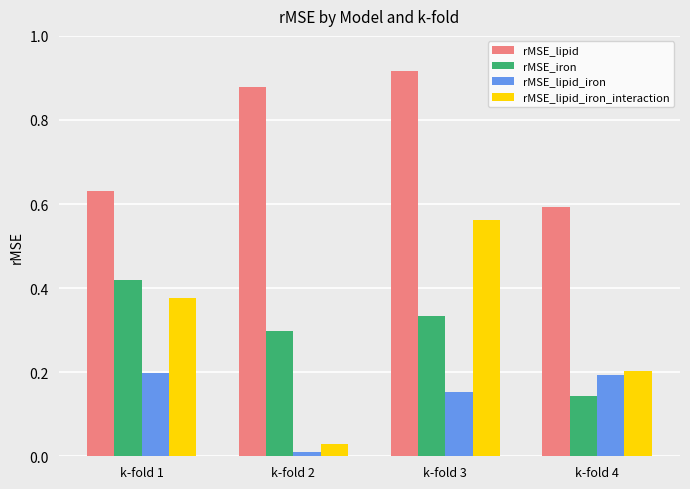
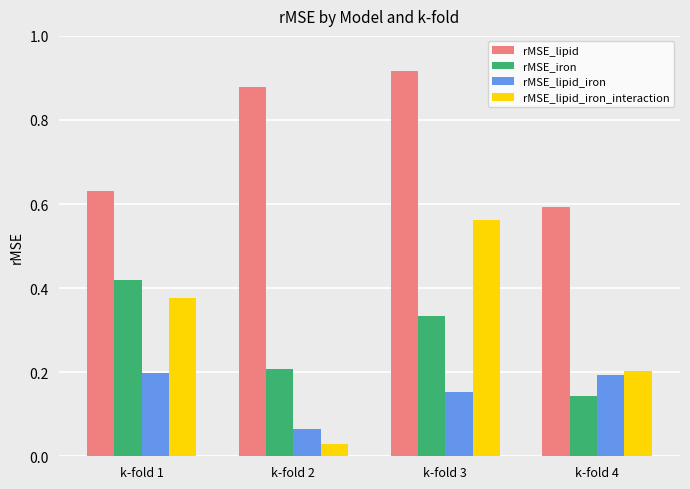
  {
    "rMSE_lipid": {
      "k-fold 1": 0.63,
      "k-fold 2": 0.88,
      "k-fold 3": 0.92,
      "k-fold 4": 0.59
    },
    "rMSE_iron": {
      "k-fold 1": 0.42,
-     "k-fold 2": 0.30,
+     "k-fold 2": 0.21,
      "k-fold 3": 0.33,
      "k-fold 4": 0.14
    },
    "rMSE_lipid_iron": {
      "k-fold 1": 0.20,
-     "k-fold 2": 0.01,
+     "k-fold 2": 0.07,
      "k-fold 3": 0.15,
      "k-fold 4": 0.19
    },
    "rMSE_lipid_iron_interaction": {
      "k-fold 1": 0.38,
      "k-fold 2": 0.03,
      "k-fold 3": 0.56,
      "k-fold 4": 0.20
    }
  }
